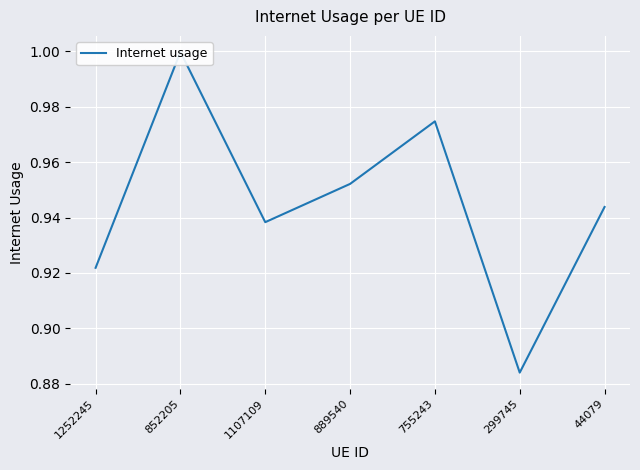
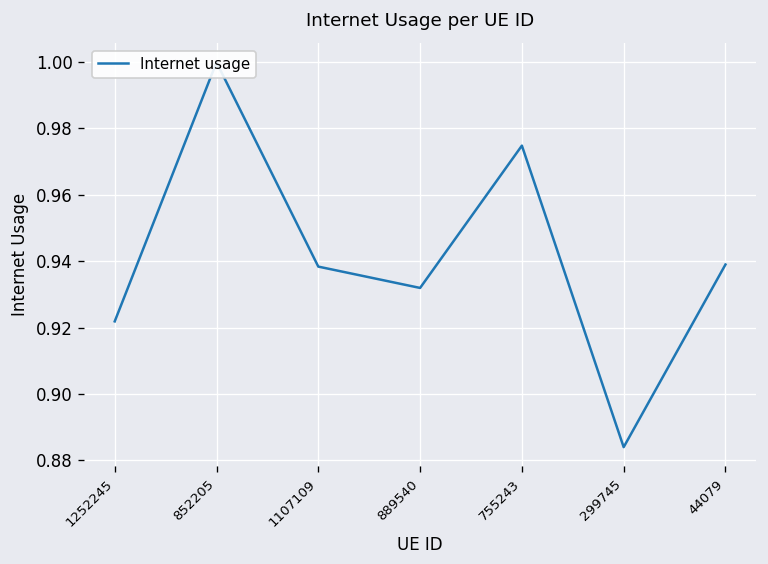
  {
    "1252245": 0.922,
    "1107109": 0.938,
-   "889540": 0.952,
+   "889540": 0.932,
    "755243": 0.975,
    "299745": 0.884,
-   "44079": 0.944
+   "44079": 0.939
  }
